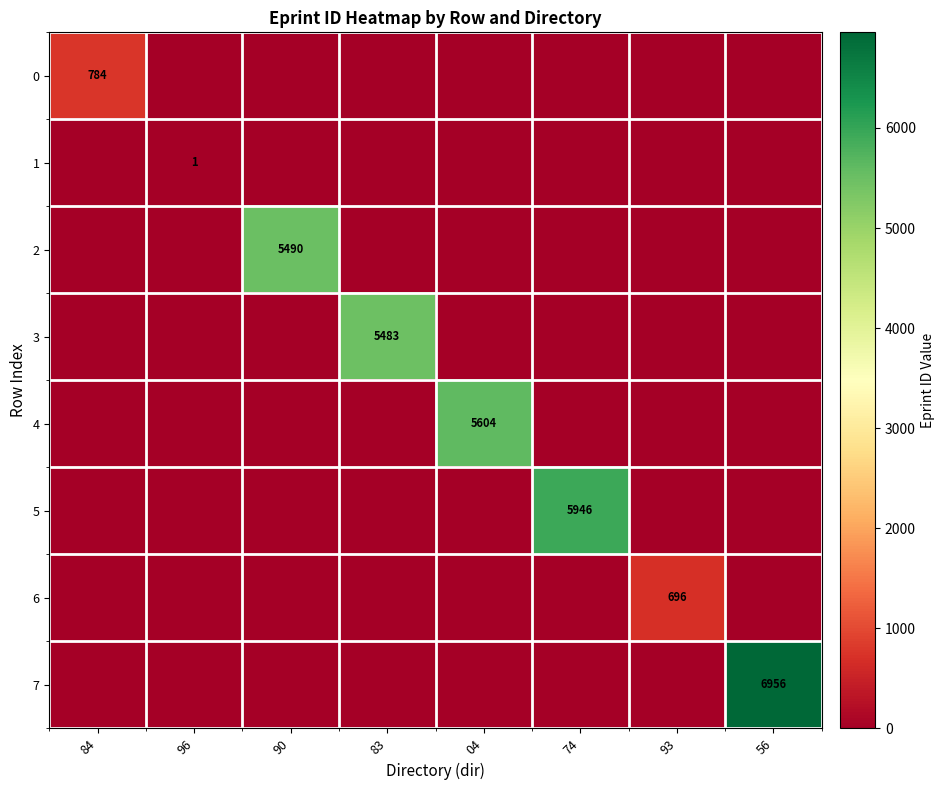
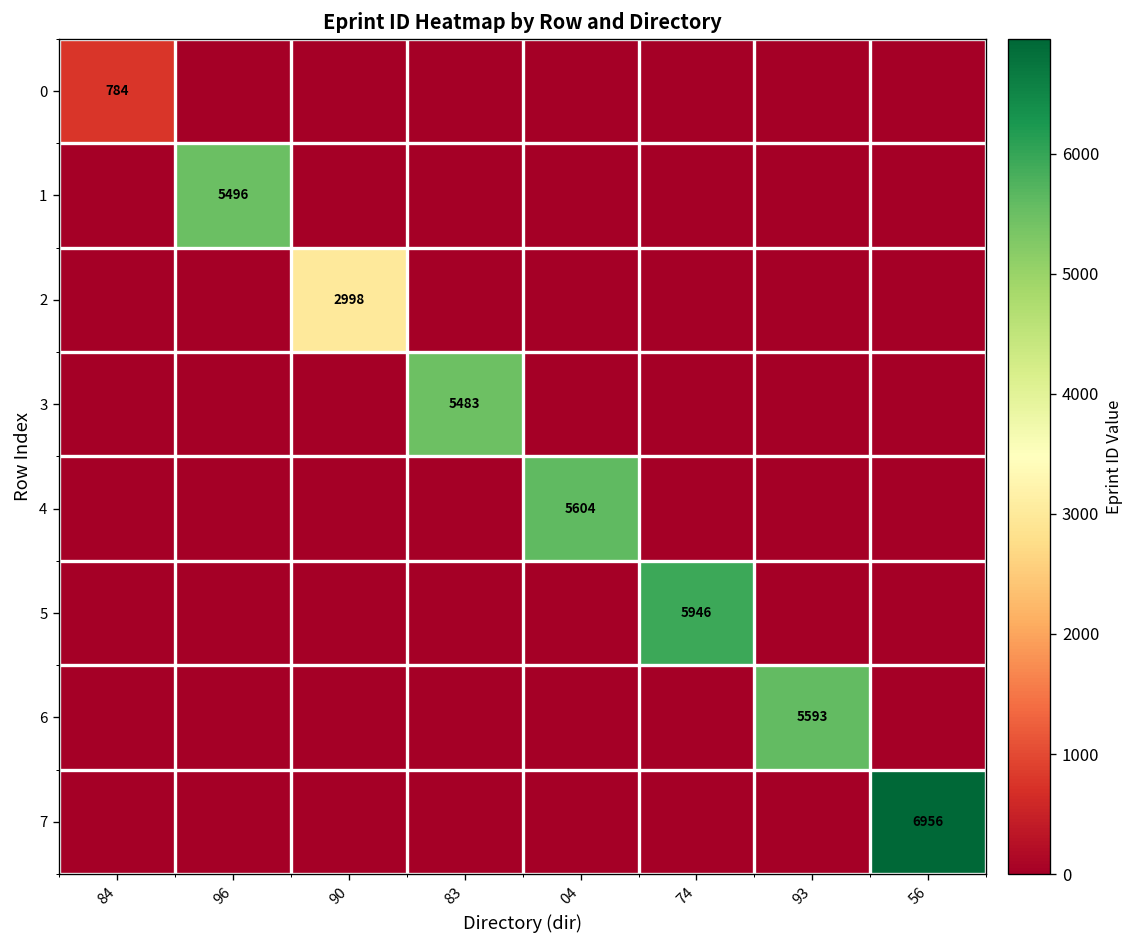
  {
    "0": {
      "84": 784
    },
    "1": {
-     "96": 1
+     "96": 5496
    },
    "2": {
-     "90": 5490
+     "90": 2998
    },
    "3": {
      "83": 5483
    },
    "4": {
      "04": 5604
    },
    "5": {
      "74": 5946
    },
    "6": {
-     "93": 696
+     "93": 5593
    },
    "7": {
      "56": 6956
    }
  }
